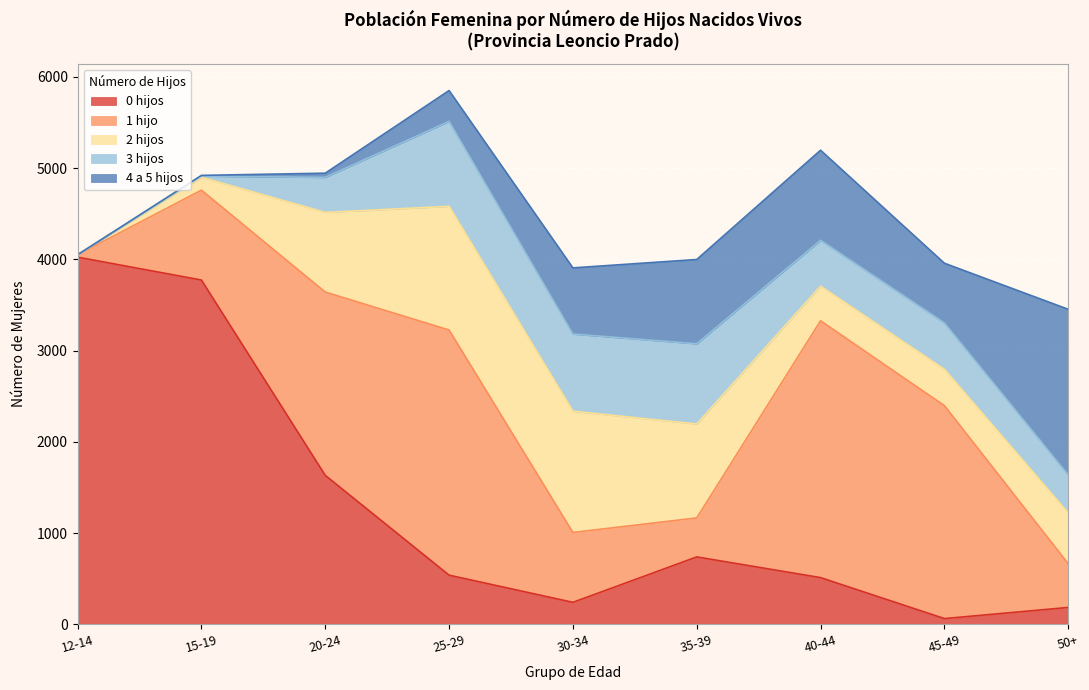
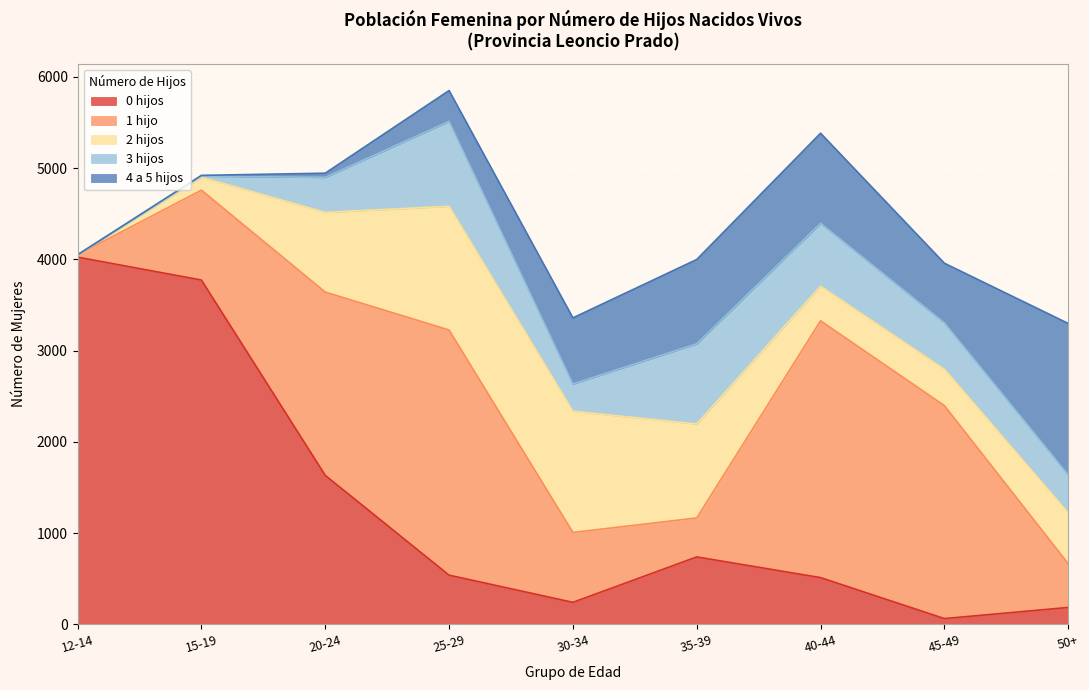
  {
    "0 hijos": {
      "15-19": 3800,
      "20-24": 1600,
      "25-29": 500,
      "30-34": 200,
      "35-39": 700,
      "40-44": 500,
      "45-49": 100,
      "50+": 200
    },
    "1 hijo": {
      "15-19": 1000,
      "20-24": 2000,
      "25-29": 2700,
      "30-34": 800,
      "35-39": 400,
      "40-44": 2800,
      "45-49": 2300,
      "50+": 500
    },
    "2 hijos": {
      "20-24": 900,
      "25-29": 1400,
      "30-34": 1300,
      "35-39": 1000,
      "40-44": 400,
      "45-49": 400,
      "50+": 600
    },
    "3 hijos": {
      "20-24": 400,
      "25-29": 900,
-     "30-34": 800,
+     "30-34": 300,
      "35-39": 900,
-     "40-44": 500,
+     "40-44": 700,
      "45-49": 500,
      "50+": 400
    },
    "4 a 5 hijos": {
      "20-24": 0,
      "25-29": 300,
      "30-34": 700,
      "35-39": 900,
      "40-44": 1000,
      "45-49": 700,
-     "50+": 1800
+     "50+": 1700
    }
  }
